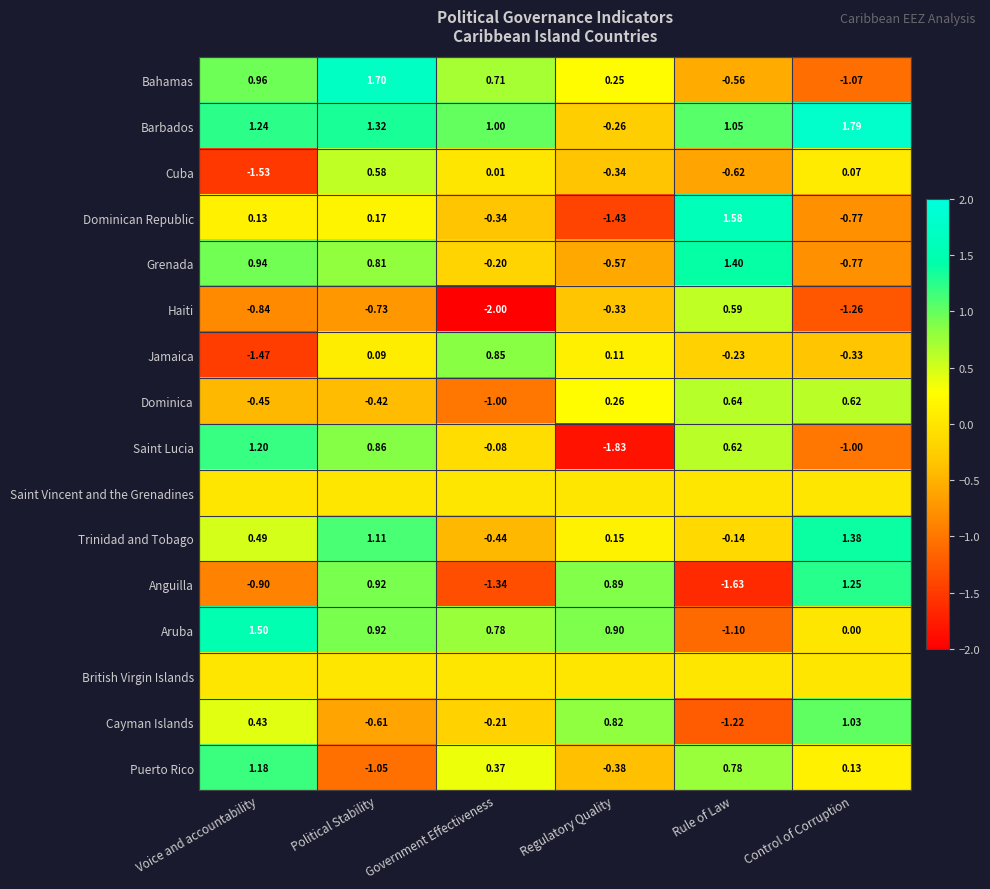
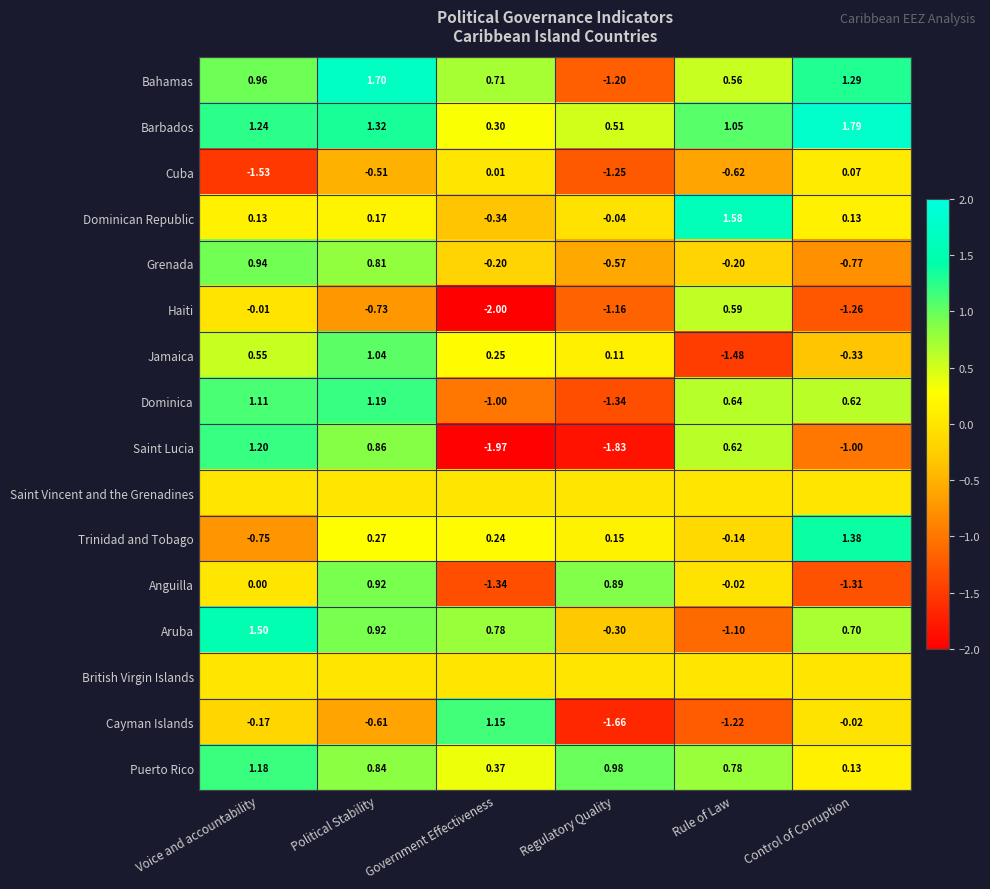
  {
    "Bahamas": {
      "Voice and accountability": 0.96,
      "Political Stability": 1.70,
      "Government Effectiveness": 0.71,
-     "Regulatory Quality": 0.25,
-     "Rule of Law": -0.56,
-     "Control of Corruption": -1.07
+     "Regulatory Quality": -1.20,
+     "Rule of Law": 0.56,
+     "Control of Corruption": 1.29
    },
    "Barbados": {
      "Voice and accountability": 1.24,
      "Political Stability": 1.32,
-     "Government Effectiveness": 1.00,
-     "Regulatory Quality": -0.26,
+     "Government Effectiveness": 0.30,
+     "Regulatory Quality": 0.51,
      "Rule of Law": 1.05,
      "Control of Corruption": 1.79
    },
    "Cuba": {
      "Voice and accountability": -1.53,
-     "Political Stability": 0.58,
+     "Political Stability": -0.51,
      "Government Effectiveness": 0.01,
-     "Regulatory Quality": -0.34,
+     "Regulatory Quality": -1.25,
      "Rule of Law": -0.62,
      "Control of Corruption": 0.07
    },
    "Dominican Republic": {
      "Voice and accountability": 0.13,
      "Political Stability": 0.17,
      "Government Effectiveness": -0.34,
-     "Regulatory Quality": -1.43,
+     "Regulatory Quality": -0.04,
      "Rule of Law": 1.58,
-     "Control of Corruption": -0.77
+     "Control of Corruption": 0.13
    },
    "Grenada": {
      "Voice and accountability": 0.94,
      "Political Stability": 0.81,
      "Government Effectiveness": -0.20,
      "Regulatory Quality": -0.57,
-     "Rule of Law": 1.40,
+     "Rule of Law": -0.20,
      "Control of Corruption": -0.77
    },
    "Haiti": {
-     "Voice and accountability": -0.84,
+     "Voice and accountability": -0.01,
      "Political Stability": -0.73,
      "Government Effectiveness": -2.00,
-     "Regulatory Quality": -0.33,
+     "Regulatory Quality": -1.16,
      "Rule of Law": 0.59,
      "Control of Corruption": -1.26
    },
    "Jamaica": {
-     "Voice and accountability": -1.47,
-     "Political Stability": 0.09,
-     "Government Effectiveness": 0.85,
+     "Voice and accountability": 0.55,
+     "Political Stability": 1.04,
+     "Government Effectiveness": 0.25,
      "Regulatory Quality": 0.11,
-     "Rule of Law": -0.23,
+     "Rule of Law": -1.48,
      "Control of Corruption": -0.33
    },
    "Dominica": {
-     "Voice and accountability": -0.45,
-     "Political Stability": -0.42,
+     "Voice and accountability": 1.11,
+     "Political Stability": 1.19,
      "Government Effectiveness": -1.00,
-     "Regulatory Quality": 0.26,
+     "Regulatory Quality": -1.34,
      "Rule of Law": 0.64,
      "Control of Corruption": 0.62
    },
    "Saint Lucia": {
      "Voice and accountability": 1.20,
      "Political Stability": 0.86,
-     "Government Effectiveness": -0.08,
+     "Government Effectiveness": -1.97,
      "Regulatory Quality": -1.83,
      "Rule of Law": 0.62,
      "Control of Corruption": -1.00
    },
    "Trinidad and Tobago": {
-     "Voice and accountability": 0.49,
-     "Political Stability": 1.11,
-     "Government Effectiveness": -0.44,
+     "Voice and accountability": -0.75,
+     "Political Stability": 0.27,
+     "Government Effectiveness": 0.24,
      "Regulatory Quality": 0.15,
      "Rule of Law": -0.14,
      "Control of Corruption": 1.38
    },
    "Anguilla": {
-     "Voice and accountability": -0.90,
+     "Voice and accountability": 0.00,
      "Political Stability": 0.92,
      "Government Effectiveness": -1.34,
      "Regulatory Quality": 0.89,
-     "Rule of Law": -1.63,
-     "Control of Corruption": 1.25
+     "Rule of Law": -0.02,
+     "Control of Corruption": -1.31
    },
    "Aruba": {
      "Voice and accountability": 1.50,
      "Political Stability": 0.92,
      "Government Effectiveness": 0.78,
-     "Regulatory Quality": 0.90,
+     "Regulatory Quality": -0.30,
      "Rule of Law": -1.10,
-     "Control of Corruption": 0.00
+     "Control of Corruption": 0.70
    },
    "Cayman Islands": {
-     "Voice and accountability": 0.43,
+     "Voice and accountability": -0.17,
      "Political Stability": -0.61,
-     "Government Effectiveness": -0.21,
-     "Regulatory Quality": 0.82,
+     "Government Effectiveness": 1.15,
+     "Regulatory Quality": -1.66,
      "Rule of Law": -1.22,
-     "Control of Corruption": 1.03
+     "Control of Corruption": -0.02
    },
    "Puerto Rico": {
      "Voice and accountability": 1.18,
-     "Political Stability": -1.05,
+     "Political Stability": 0.84,
      "Government Effectiveness": 0.37,
-     "Regulatory Quality": -0.38,
+     "Regulatory Quality": 0.98,
      "Rule of Law": 0.78,
      "Control of Corruption": 0.13
    }
  }
